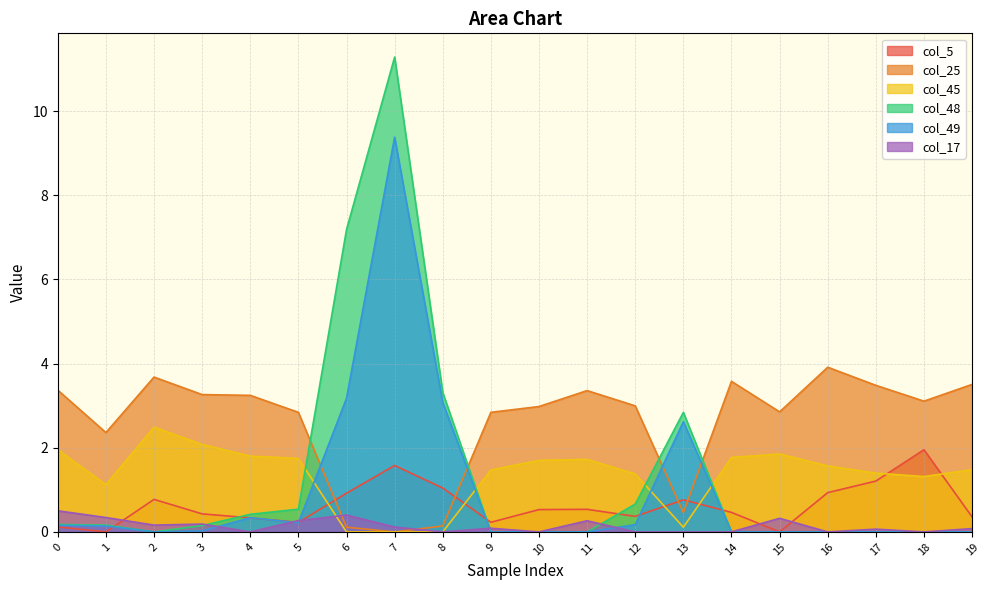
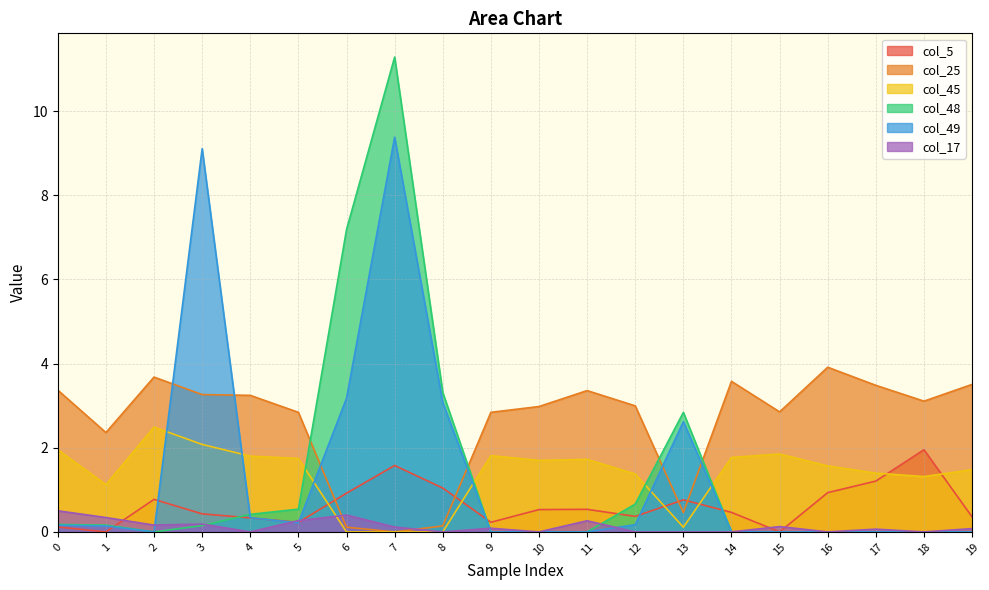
  {
    "col_45": {
      "0": 2.0,
      "1": 1.1,
      "2": 2.5,
      "3": 2.1,
      "4": 1.8,
      "5": 1.7,
      "6": 0.0,
-     "9": 1.5,
+     "9": 1.8,
      "10": 1.7,
      "11": 1.7,
      "12": 1.4,
      "13": 0.1,
      "14": 1.8,
      "15": 1.9,
      "16": 1.6,
      "17": 1.4,
      "18": 1.3,
      "19": 1.5
    },
    "col_48": {
      "4": 0.4,
      "5": 0.5,
      "6": 7.2,
      "7": 11.3,
      "8": 3.3,
      "12": 0.7,
      "13": 2.8
    },
    "col_49": {
-     "3": 0.0,
+     "3": 9.1,
      "6": 3.2,
      "7": 9.4,
      "8": 3.1,
      "12": 0.2,
      "13": 2.6
    },
    "col_17": {
      "0": 0.5,
      "1": 0.3,
      "2": 0.2,
      "4": 0.0,
      "6": 0.4,
      "7": 0.1,
      "9": 0.1,
      "11": 0.3,
      "12": 0.0,
      "13": 0.0,
-     "15": 0.3,
+     "15": 0.1,
      "17": 0.1,
      "19": 0.1
    }
  }
